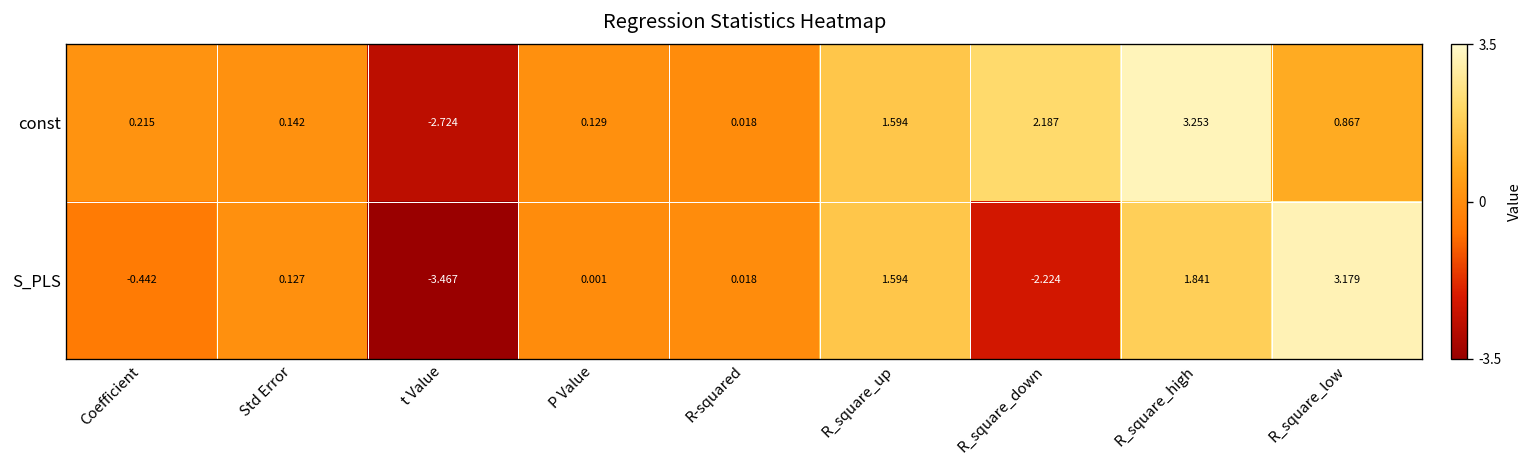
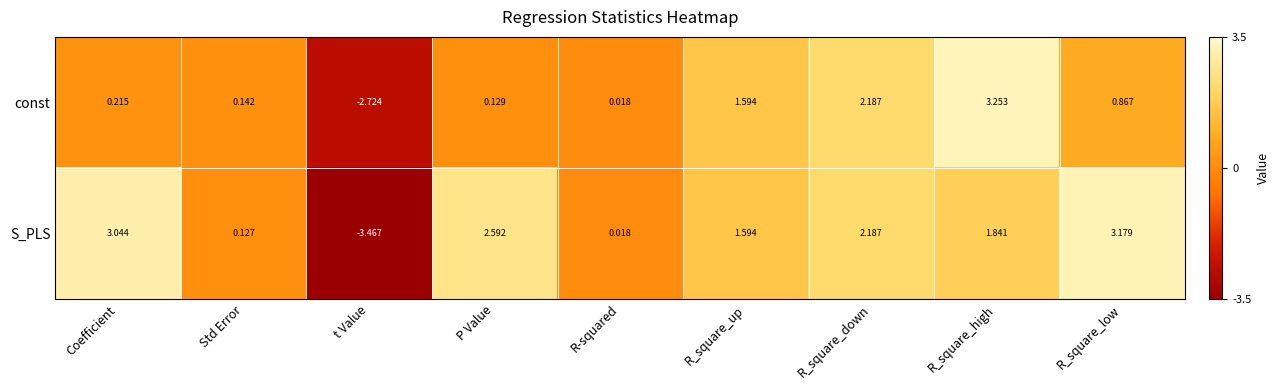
  {
    "const": {
      "Coefficient": 0.215,
      "Std Error": 0.142,
      "t Value": -2.724,
      "P Value": 0.129,
      "R-squared": 0.018,
      "R_square_up": 1.594,
      "R_square_down": 2.187,
      "R_square_high": 3.253,
      "R_square_low": 0.867
    },
    "S_PLS": {
-     "Coefficient": -0.442,
+     "Coefficient": 3.044,
      "Std Error": 0.127,
      "t Value": -3.467,
-     "P Value": 0.001,
+     "P Value": 2.592,
      "R-squared": 0.018,
      "R_square_up": 1.594,
-     "R_square_down": -2.224,
+     "R_square_down": 2.187,
      "R_square_high": 1.841,
      "R_square_low": 3.179
    }
  }
